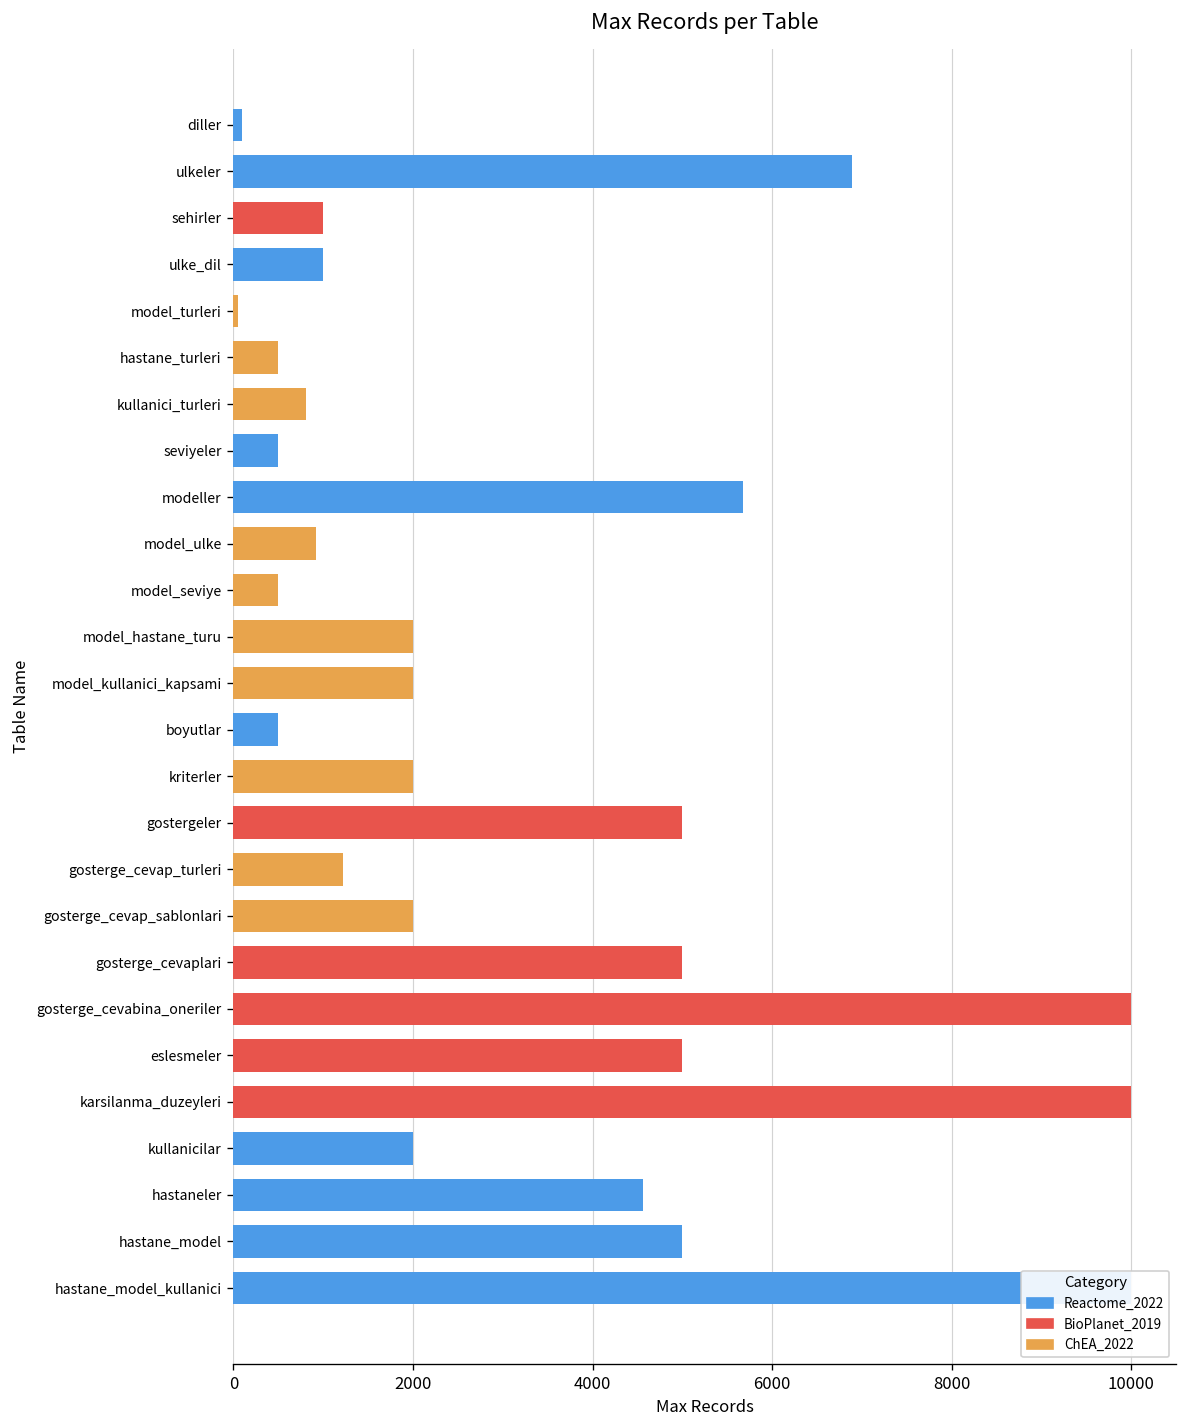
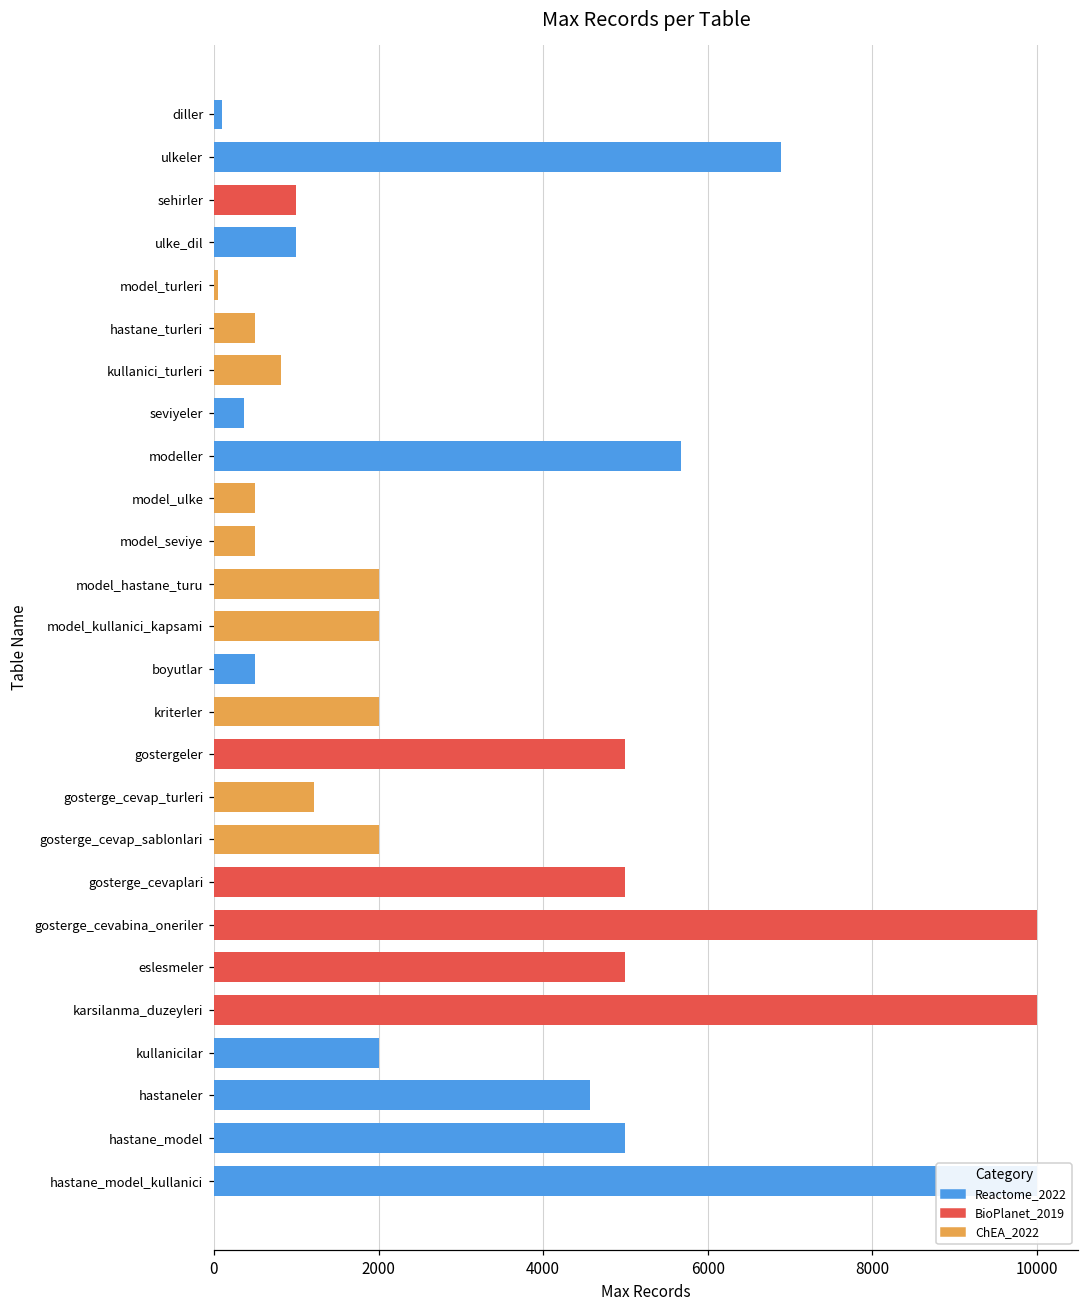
  {
    "diller": 100,
    "ulkeler": 6900,
    "sehirler": 1000,
    "ulke_dil": 1000,
    "model_turleri": 100,
    "hastane_turleri": 500,
    "kullanici_turleri": 800,
-   "seviyeler": 500,
+   "seviyeler": 400,
    "modeller": 5700,
-   "model_ulke": 900,
+   "model_ulke": 500,
    "model_seviye": 500,
    "model_hastane_turu": 2000,
    "model_kullanici_kapsami": 2000,
    "boyutlar": 500,
    "kriterler": 2000,
    "gostergeler": 5000,
    "gosterge_cevap_turleri": 1200,
    "gosterge_cevap_sablonlari": 2000,
    "gosterge_cevaplari": 5000,
    "gosterge_cevabina_oneriler": 10000,
    "eslesmeler": 5000,
    "karsilanma_duzeyleri": 10000,
    "kullanicilar": 2000,
    "hastaneler": 4600,
    "hastane_model": 5000
  }
